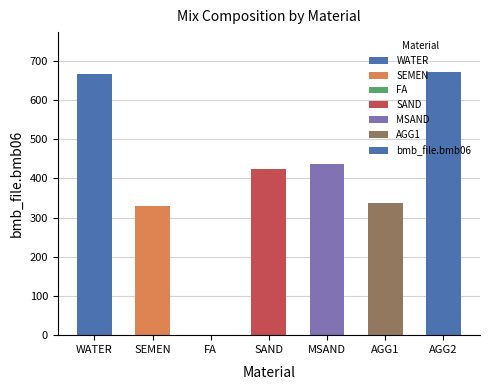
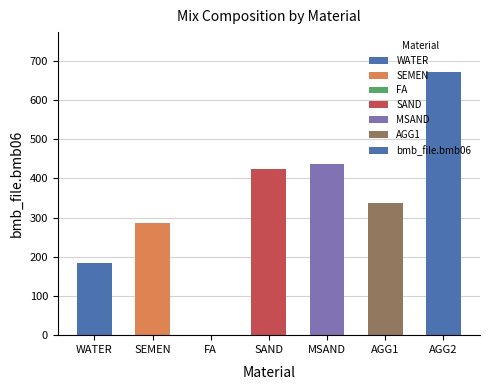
  {
-   "WATER": 670,
-   "SEMEN": 330,
+   "WATER": 190,
+   "SEMEN": 290,
    "FA": 0,
    "SAND": 420,
    "MSAND": 440,
    "AGG1": 340,
    "AGG2": 670
  }
